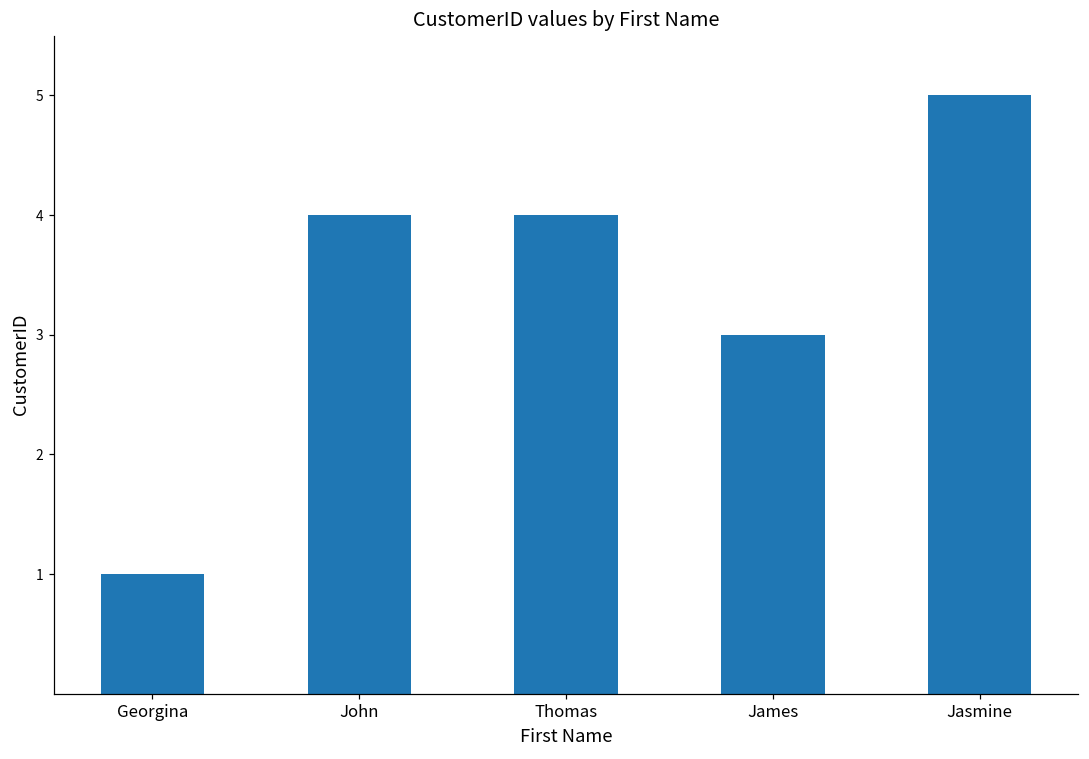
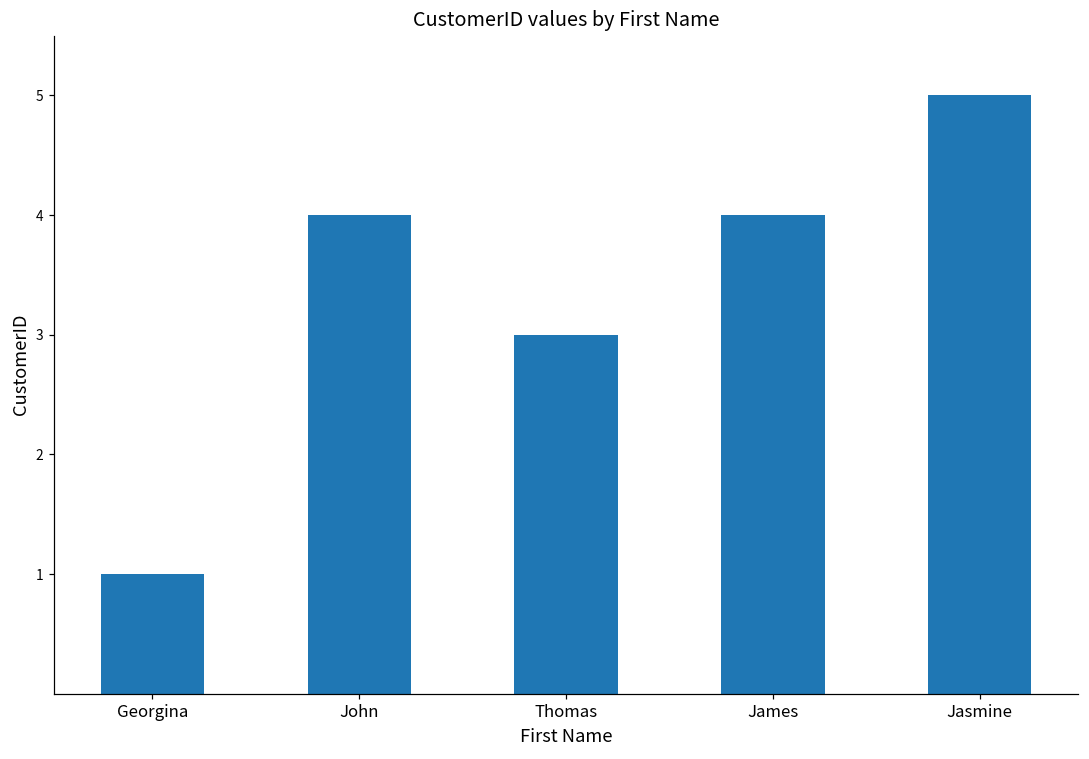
  {
    "Georgina": 1,
    "John": 4,
-   "Thomas": 4,
-   "James": 3,
+   "Thomas": 3,
+   "James": 4,
    "Jasmine": 5
  }
